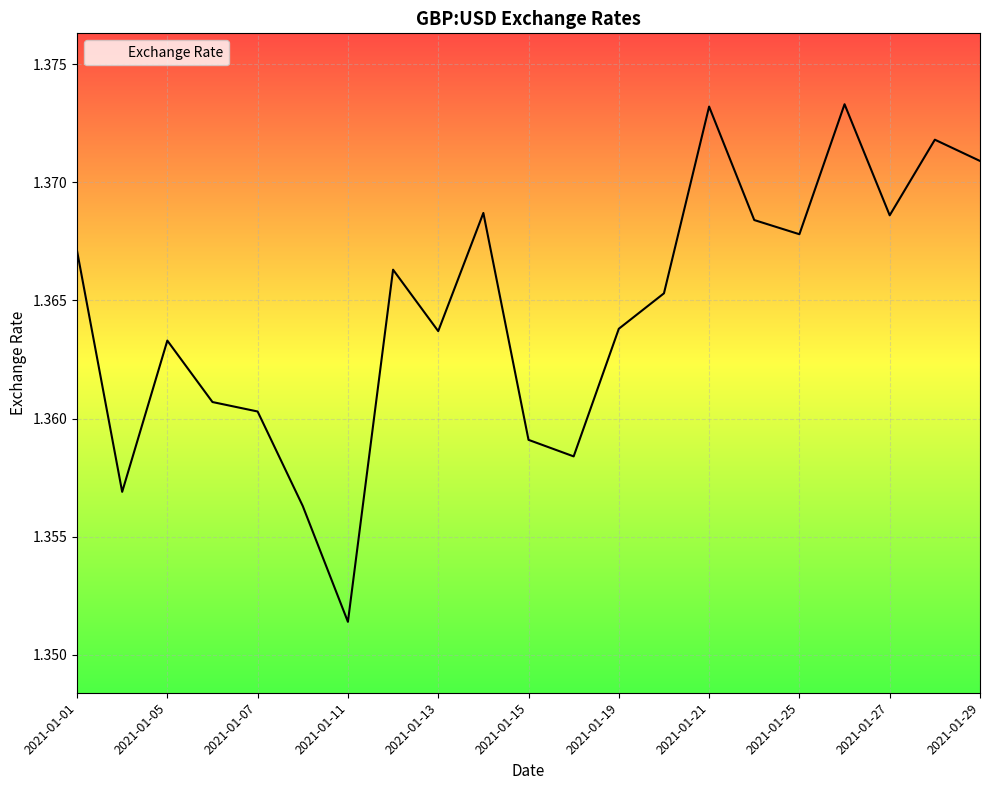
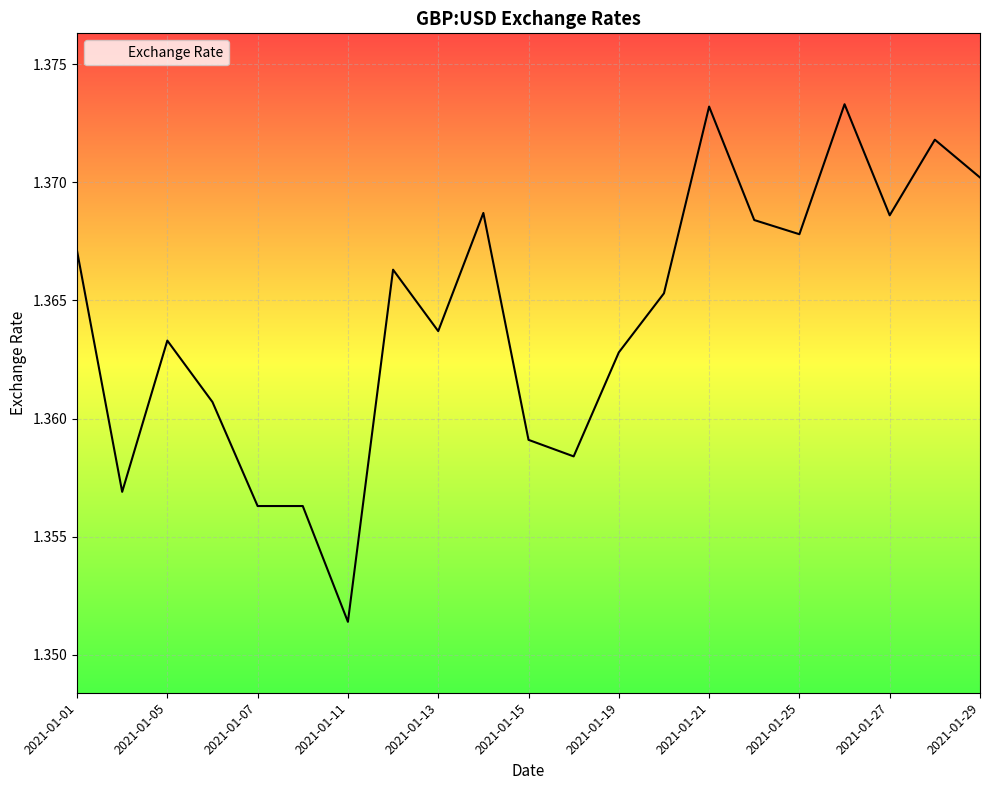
  {
    "2021-01-01": 1.3671,
    "2021-01-05": 1.3633,
-   "2021-01-07": 1.3603,
+   "2021-01-07": 1.3563,
    "2021-01-11": 1.3514,
    "2021-01-13": 1.3637,
    "2021-01-15": 1.3591,
-   "2021-01-19": 1.3638,
+   "2021-01-19": 1.3628,
    "2021-01-21": 1.3732,
    "2021-01-25": 1.3678,
    "2021-01-27": 1.3686,
-   "2021-01-29": 1.3709
+   "2021-01-29": 1.3702
  }
